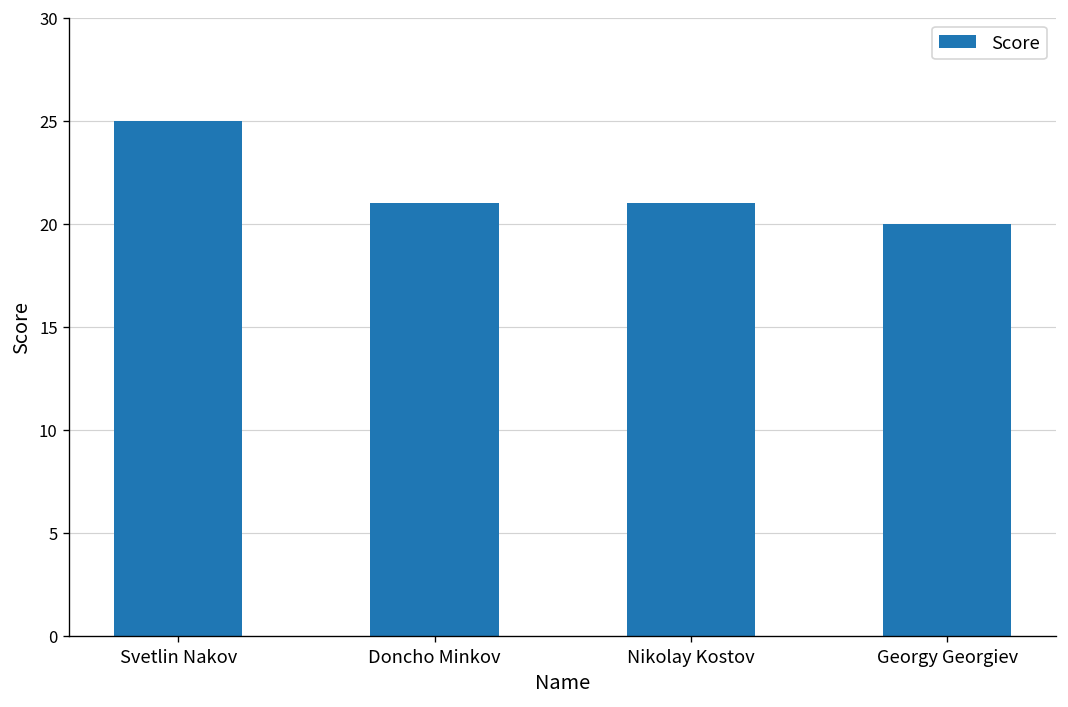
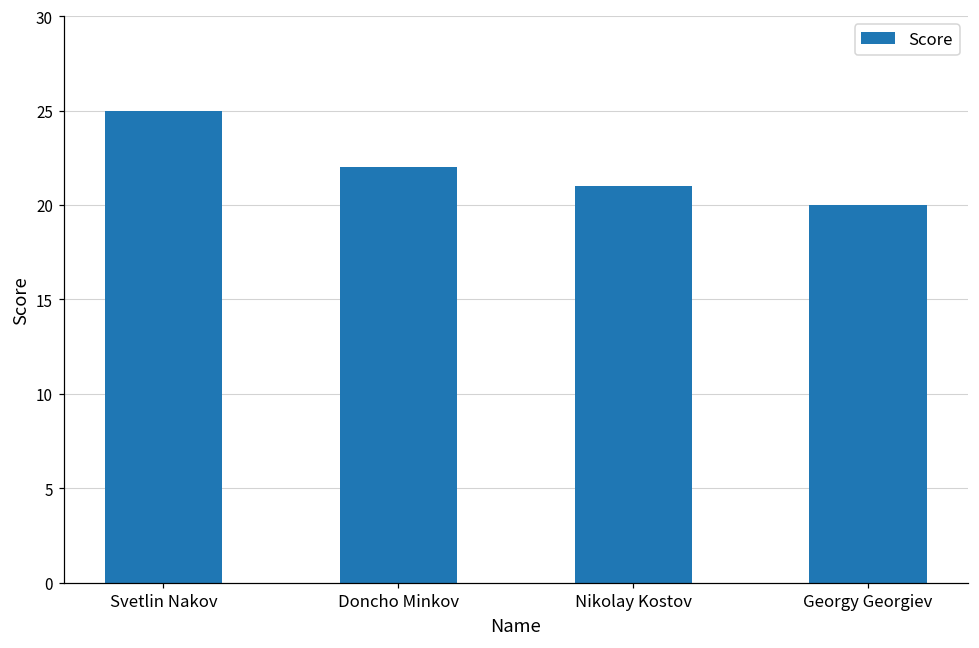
  {
    "Svetlin Nakov": 25,
-   "Doncho Minkov": 21,
+   "Doncho Minkov": 22,
    "Nikolay Kostov": 21,
    "Georgy Georgiev": 20
  }
